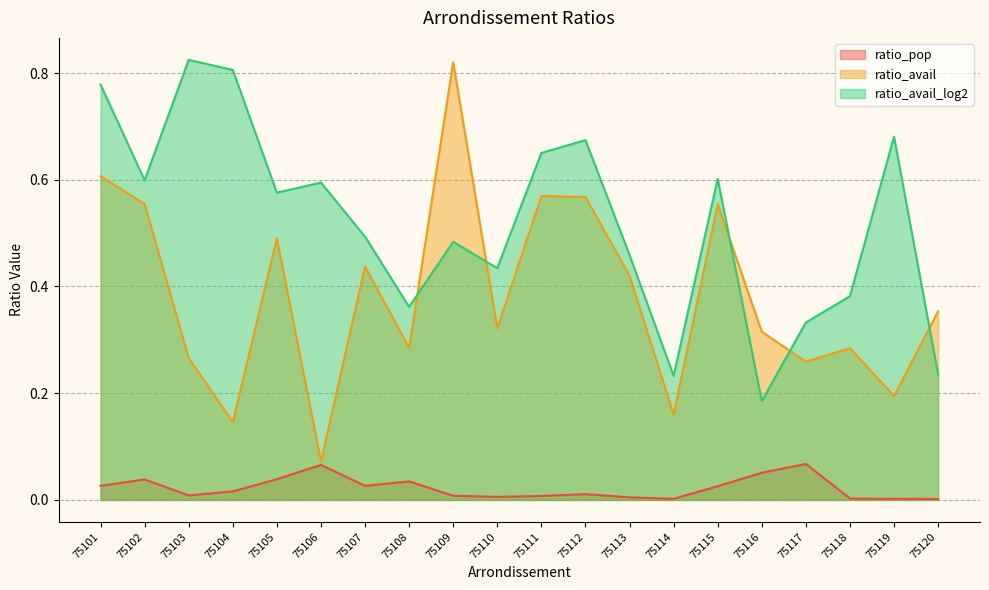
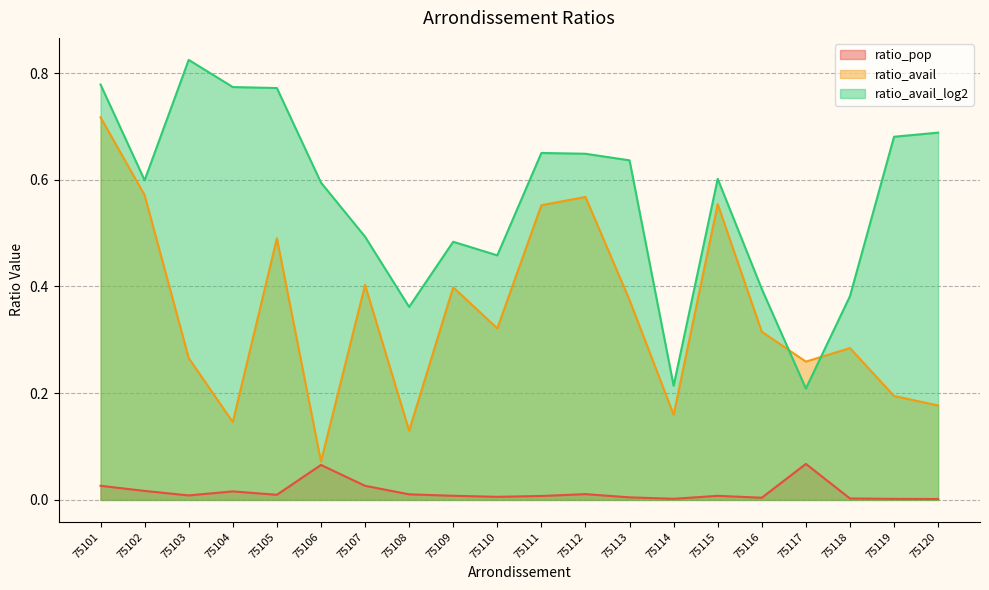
  {
    "ratio_pop": {
      "75101": 0.03,
-     "75102": 0.04,
+     "75102": 0.02,
      "75103": 0.01,
      "75104": 0.02,
-     "75105": 0.04,
+     "75105": 0.01,
      "75106": 0.07,
      "75107": 0.03,
-     "75108": 0.03,
+     "75108": 0.01,
      "75109": 0.01,
      "75110": 0.01,
      "75111": 0.01,
      "75112": 0.01,
      "75113": 0.00,
      "75114": 0.00,
-     "75115": 0.03,
-     "75116": 0.05,
+     "75115": 0.01,
+     "75116": 0.00,
      "75117": 0.07,
      "75118": 0.00,
      "75119": 0.00,
      "75120": 0.00
    },
    "ratio_avail": {
-     "75101": 0.61,
-     "75102": 0.55,
+     "75101": 0.72,
+     "75102": 0.57,
      "75103": 0.27,
      "75104": 0.15,
      "75105": 0.49,
      "75106": 0.07,
-     "75107": 0.44,
-     "75108": 0.28,
-     "75109": 0.82,
+     "75107": 0.40,
+     "75108": 0.13,
+     "75109": 0.40,
      "75110": 0.32,
-     "75111": 0.57,
+     "75111": 0.55,
      "75112": 0.57,
-     "75113": 0.42,
+     "75113": 0.37,
      "75114": 0.16,
      "75115": 0.55,
      "75116": 0.32,
      "75117": 0.26,
      "75118": 0.28,
      "75119": 0.19,
-     "75120": 0.35
+     "75120": 0.18
    },
    "ratio_avail_log2": {
      "75101": 0.78,
      "75102": 0.60,
      "75103": 0.82,
-     "75104": 0.81,
-     "75105": 0.58,
+     "75104": 0.77,
+     "75105": 0.77,
      "75106": 0.59,
      "75107": 0.49,
      "75108": 0.36,
      "75109": 0.48,
-     "75110": 0.43,
+     "75110": 0.46,
      "75111": 0.65,
-     "75112": 0.67,
-     "75113": 0.46,
-     "75114": 0.23,
+     "75112": 0.65,
+     "75113": 0.64,
+     "75114": 0.21,
      "75115": 0.60,
-     "75116": 0.19,
-     "75117": 0.33,
+     "75116": 0.40,
+     "75117": 0.21,
      "75118": 0.38,
      "75119": 0.68,
-     "75120": 0.24
+     "75120": 0.69
    }
  }
